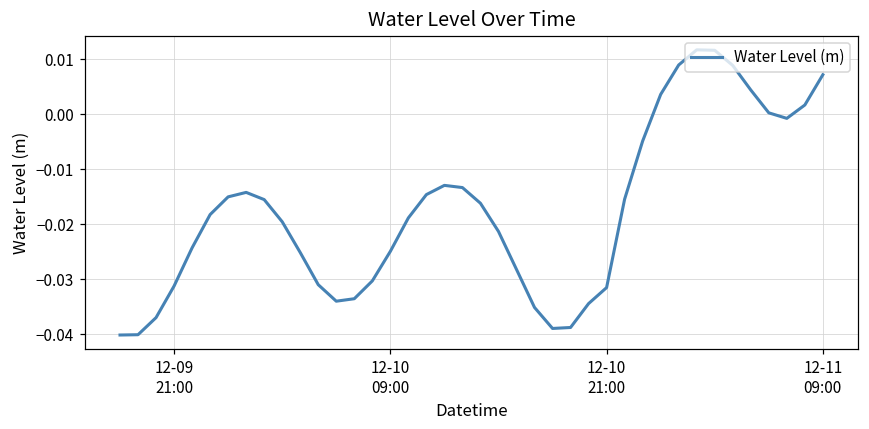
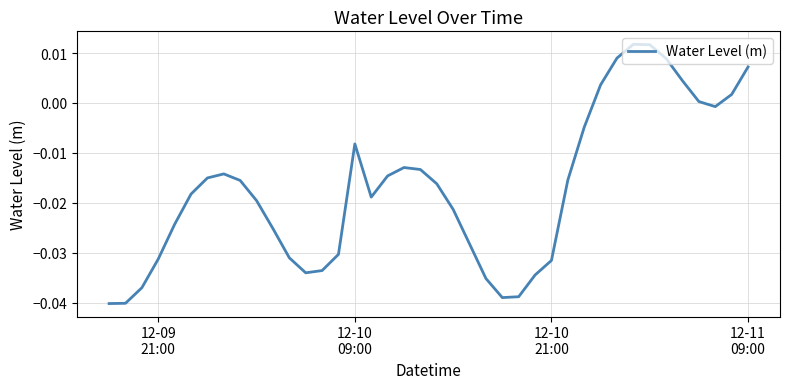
  {
    "12-09 21:00": -0.031,
-   "12-10 09:00": -0.025,
+   "12-10 09:00": -0.008,
    "12-10 21:00": -0.032,
    "12-11 09:00": 0.007
  }
